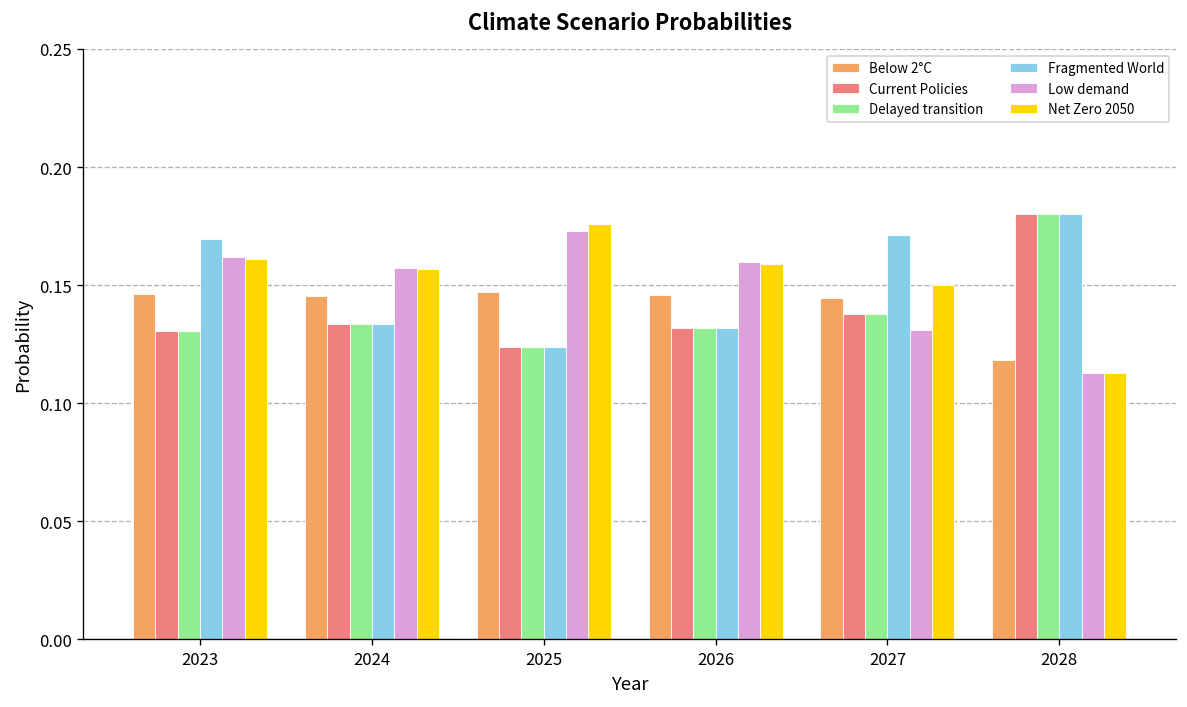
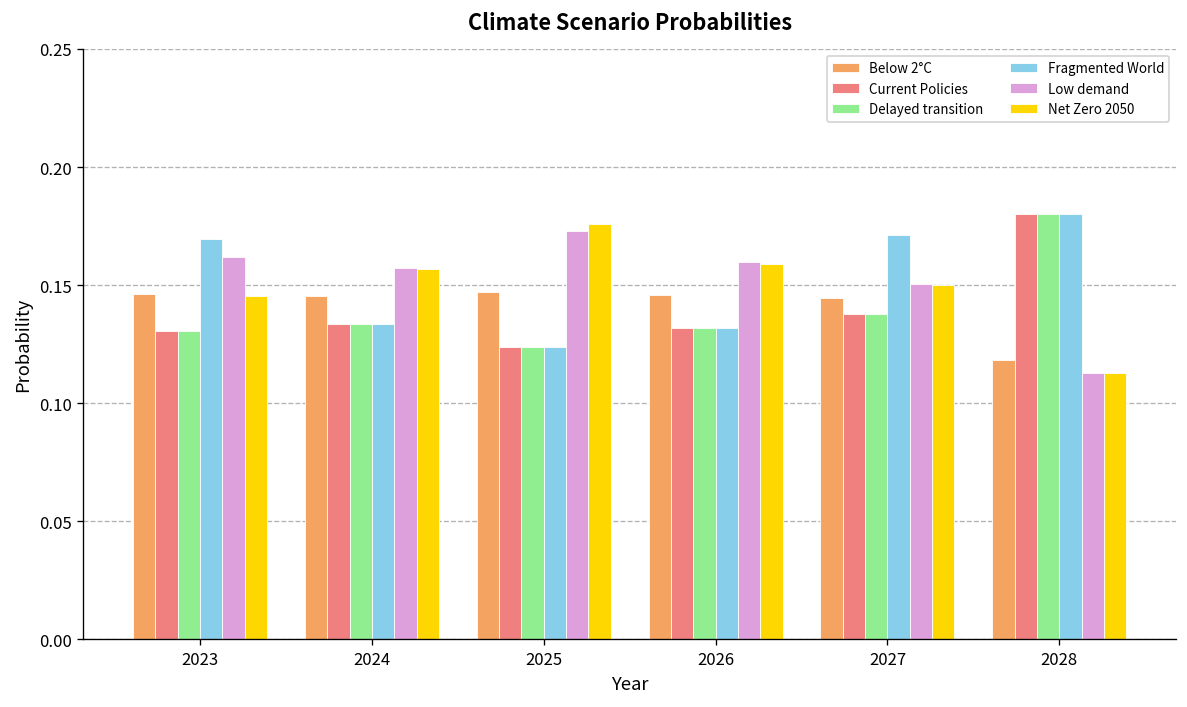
  {
    "Delayed transition": {
      "2023": 0.131,
      "2024": 0.133,
      "2025": 0.124,
      "2026": 0.132,
      "2027": 0.138,
      "2028": 0.180
    },
    "Fragmented World": {
      "2023": 0.170,
      "2024": 0.133,
      "2025": 0.124,
      "2026": 0.132,
      "2027": 0.171,
      "2028": 0.180
    },
    "Low demand": {
      "2023": 0.162,
      "2024": 0.157,
      "2025": 0.173,
      "2026": 0.160,
-     "2027": 0.131,
+     "2027": 0.150,
      "2028": 0.113
    },
    "Net Zero 2050": {
-     "2023": 0.161,
+     "2023": 0.145,
      "2024": 0.157,
      "2025": 0.176,
      "2026": 0.159,
      "2027": 0.150,
      "2028": 0.113
    }
  }
